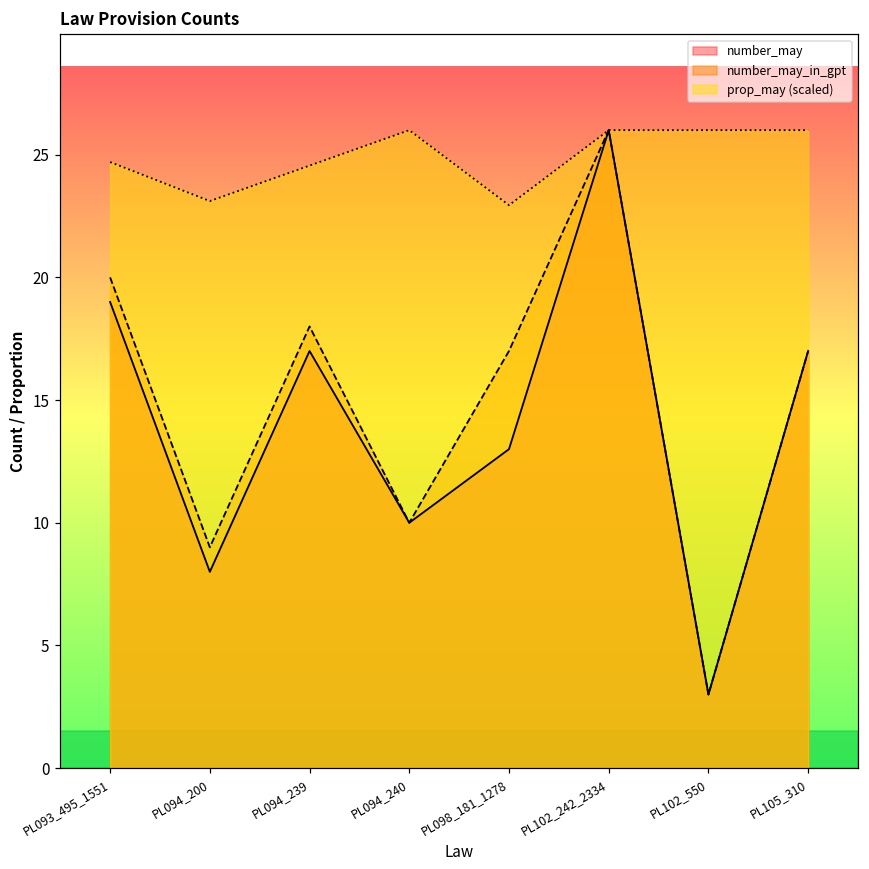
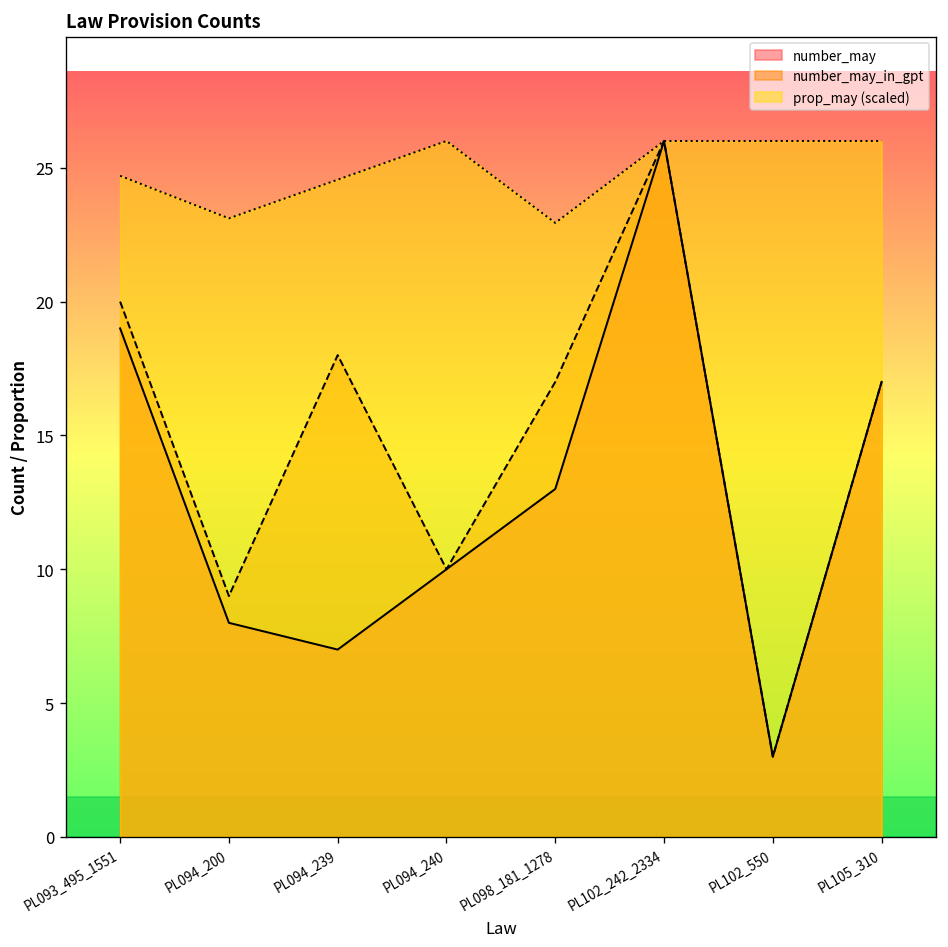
  {
    "number_may": {
      "PL093_495_1551": 19,
      "PL094_200": 8,
-     "PL094_239": 17,
+     "PL094_239": 7,
      "PL098_181_1278": 13
    },
    "number_may_in_gpt": {
      "PL093_495_1551": 20,
      "PL094_200": 9,
      "PL094_239": 18,
      "PL098_181_1278": 17
    },
    "prop_may (scaled)": {
      "PL093_495_1551": 24.7,
      "PL094_200": 23,
      "PL094_239": 24.6,
      "PL094_240": 26,
      "PL098_181_1278": 23,
      "PL102_550": 26,
      "PL105_310": 26
    }
  }
